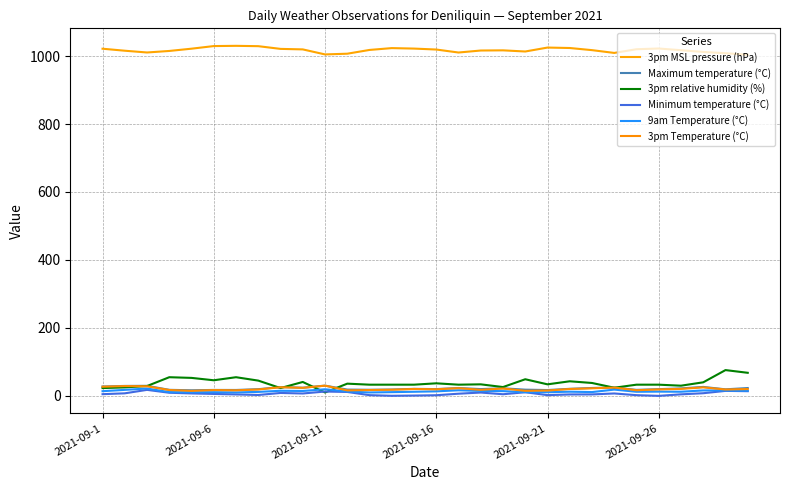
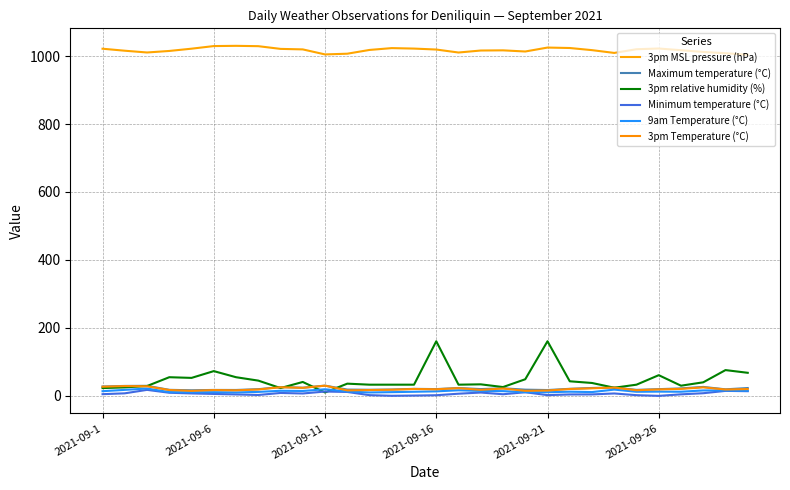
  {
    "3pm relative humidity (%)": {
-     "2021-09-6": 50,
-     "2021-09-16": 40,
-     "2021-09-21": 30,
-     "2021-09-26": 30
+     "2021-09-6": 70,
+     "2021-09-16": 160,
+     "2021-09-21": 160,
+     "2021-09-26": 60
    },
    "9am Temperature (°C)": {
      "2021-09-1": 10
    }
  }
